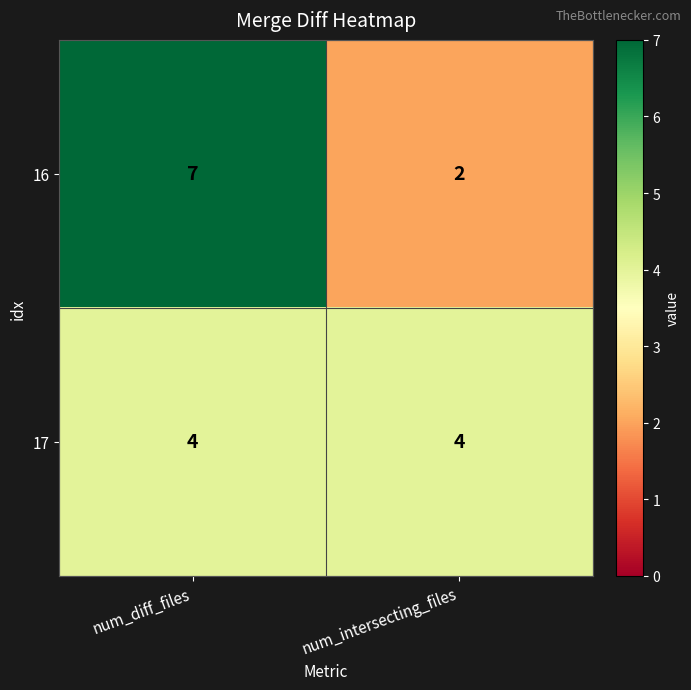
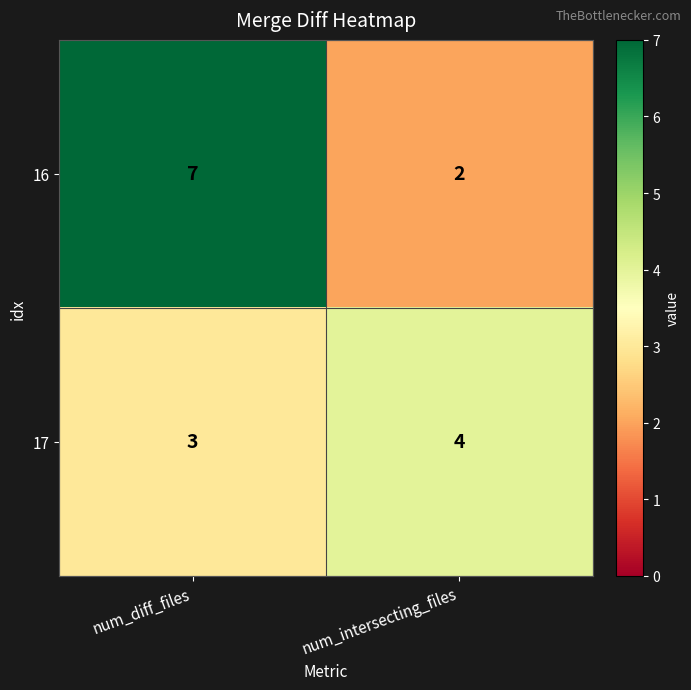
  {
    "16": {
      "num_diff_files": 7,
      "num_intersecting_files": 2
    },
    "17": {
-     "num_diff_files": 4,
+     "num_diff_files": 3,
      "num_intersecting_files": 4
    }
  }
